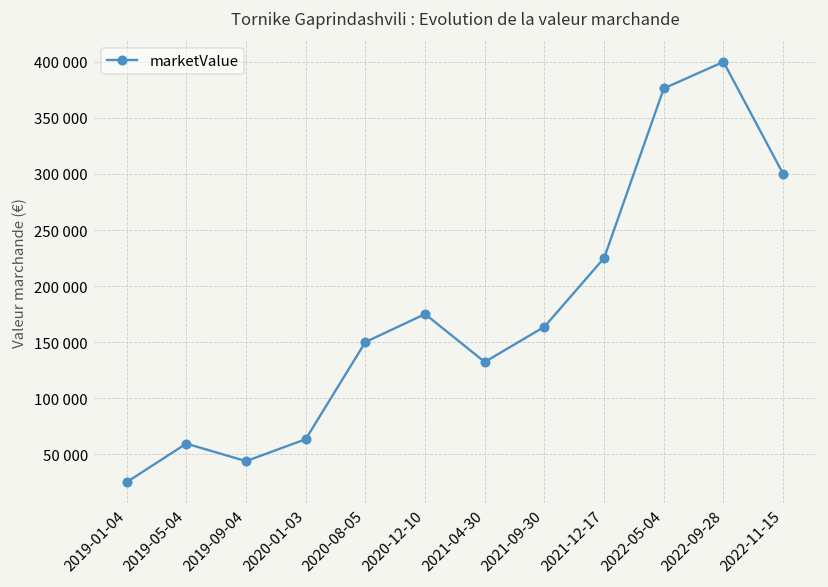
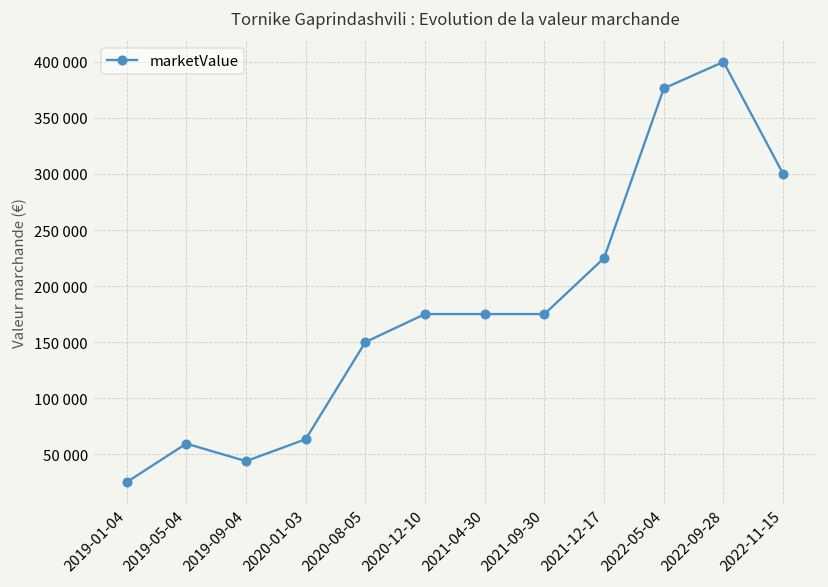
  {
    "2019-01-04": 30000,
    "2019-05-04": 60000,
    "2019-09-04": 40000,
    "2020-01-03": 60000,
    "2020-08-05": 150000,
    "2020-12-10": 180000,
-   "2021-04-30": 130000,
-   "2021-09-30": 160000,
+   "2021-04-30": 180000,
+   "2021-09-30": 180000,
    "2021-12-17": 230000,
    "2022-05-04": 380000,
    "2022-09-28": 400000,
    "2022-11-15": 300000
  }
